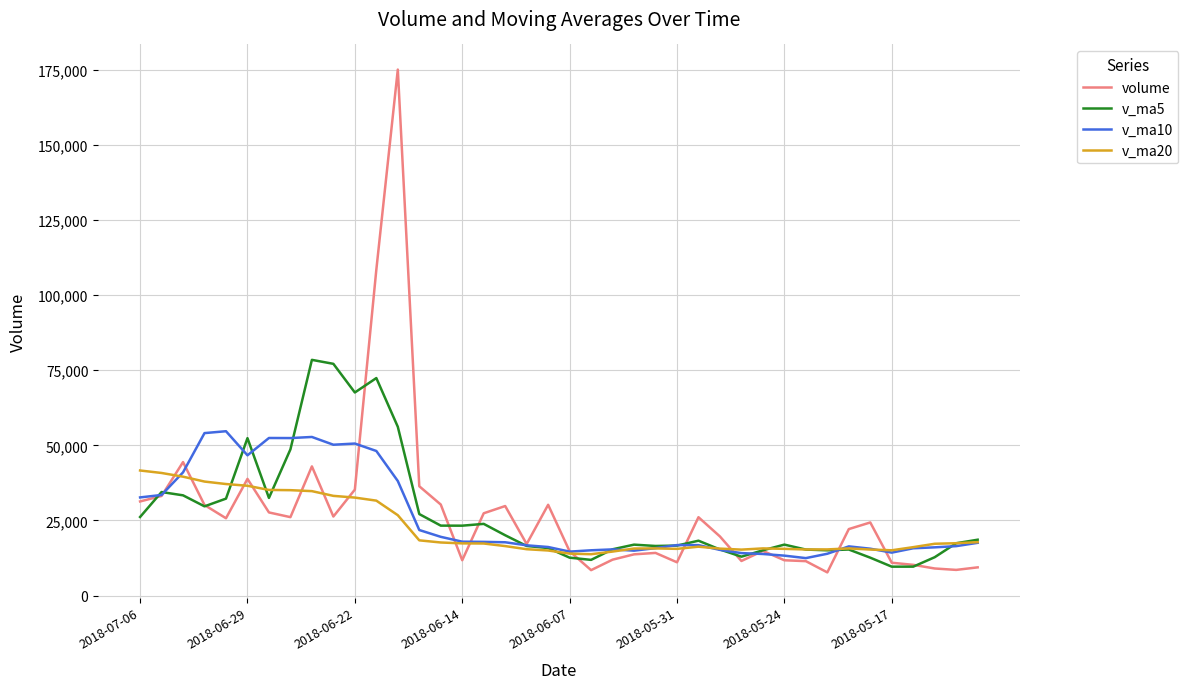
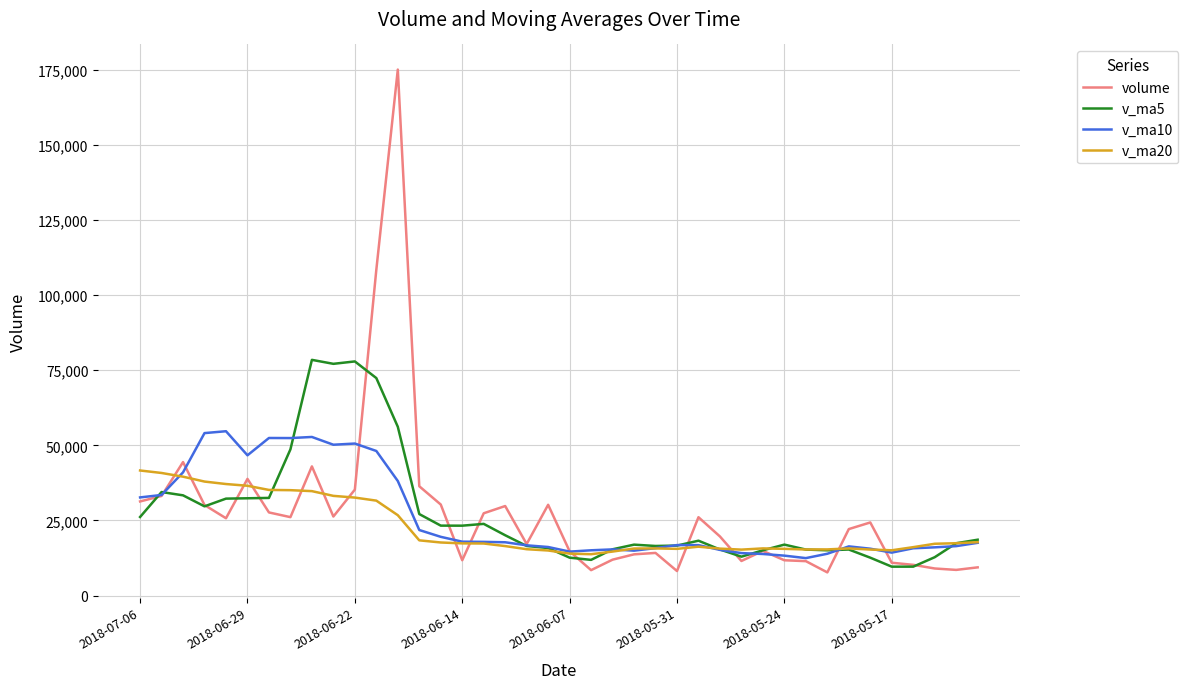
  {
    "volume": {
      "2018-07-06": "31,000",
      "2018-06-29": "39,000",
      "2018-06-22": "35,000",
      "2018-06-14": "12,000",
-     "2018-05-31": "11,000",
+     "2018-05-31": "8,000",
      "2018-05-24": "12,000",
      "2018-05-17": "11,000"
    },
    "v_ma5": {
      "2018-07-06": "26,000",
-     "2018-06-29": "52,000",
-     "2018-06-22": "68,000",
+     "2018-06-29": "32,000",
+     "2018-06-22": "78,000",
      "2018-06-14": "23,000",
      "2018-06-07": "13,000",
      "2018-05-24": "17,000",
      "2018-05-17": "10,000"
    },
    "v_ma10": {
      "2018-07-06": "33,000",
      "2018-06-29": "47,000",
      "2018-06-22": "51,000",
      "2018-05-24": "13,000"
    },
    "v_ma20": {
      "2018-07-06": "42,000",
      "2018-06-29": "37,000",
      "2018-06-22": "33,000",
      "2018-05-31": "16,000",
      "2018-05-24": "16,000"
    }
  }
